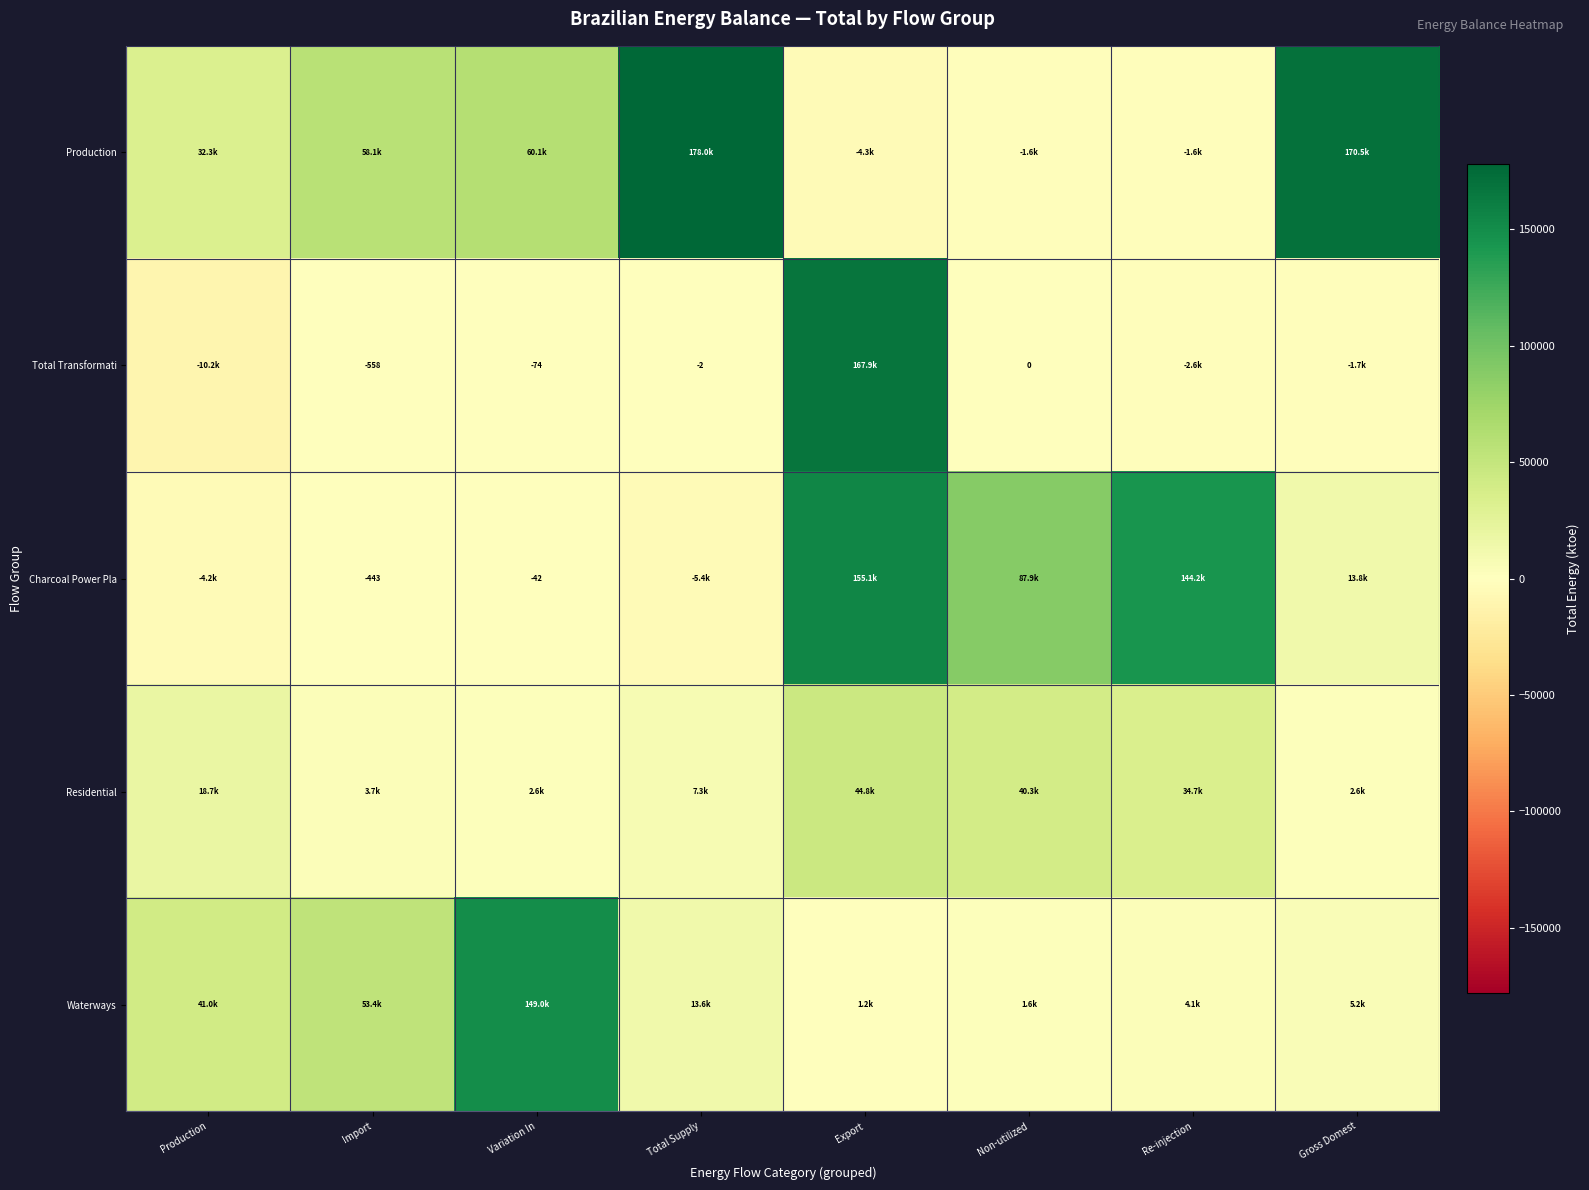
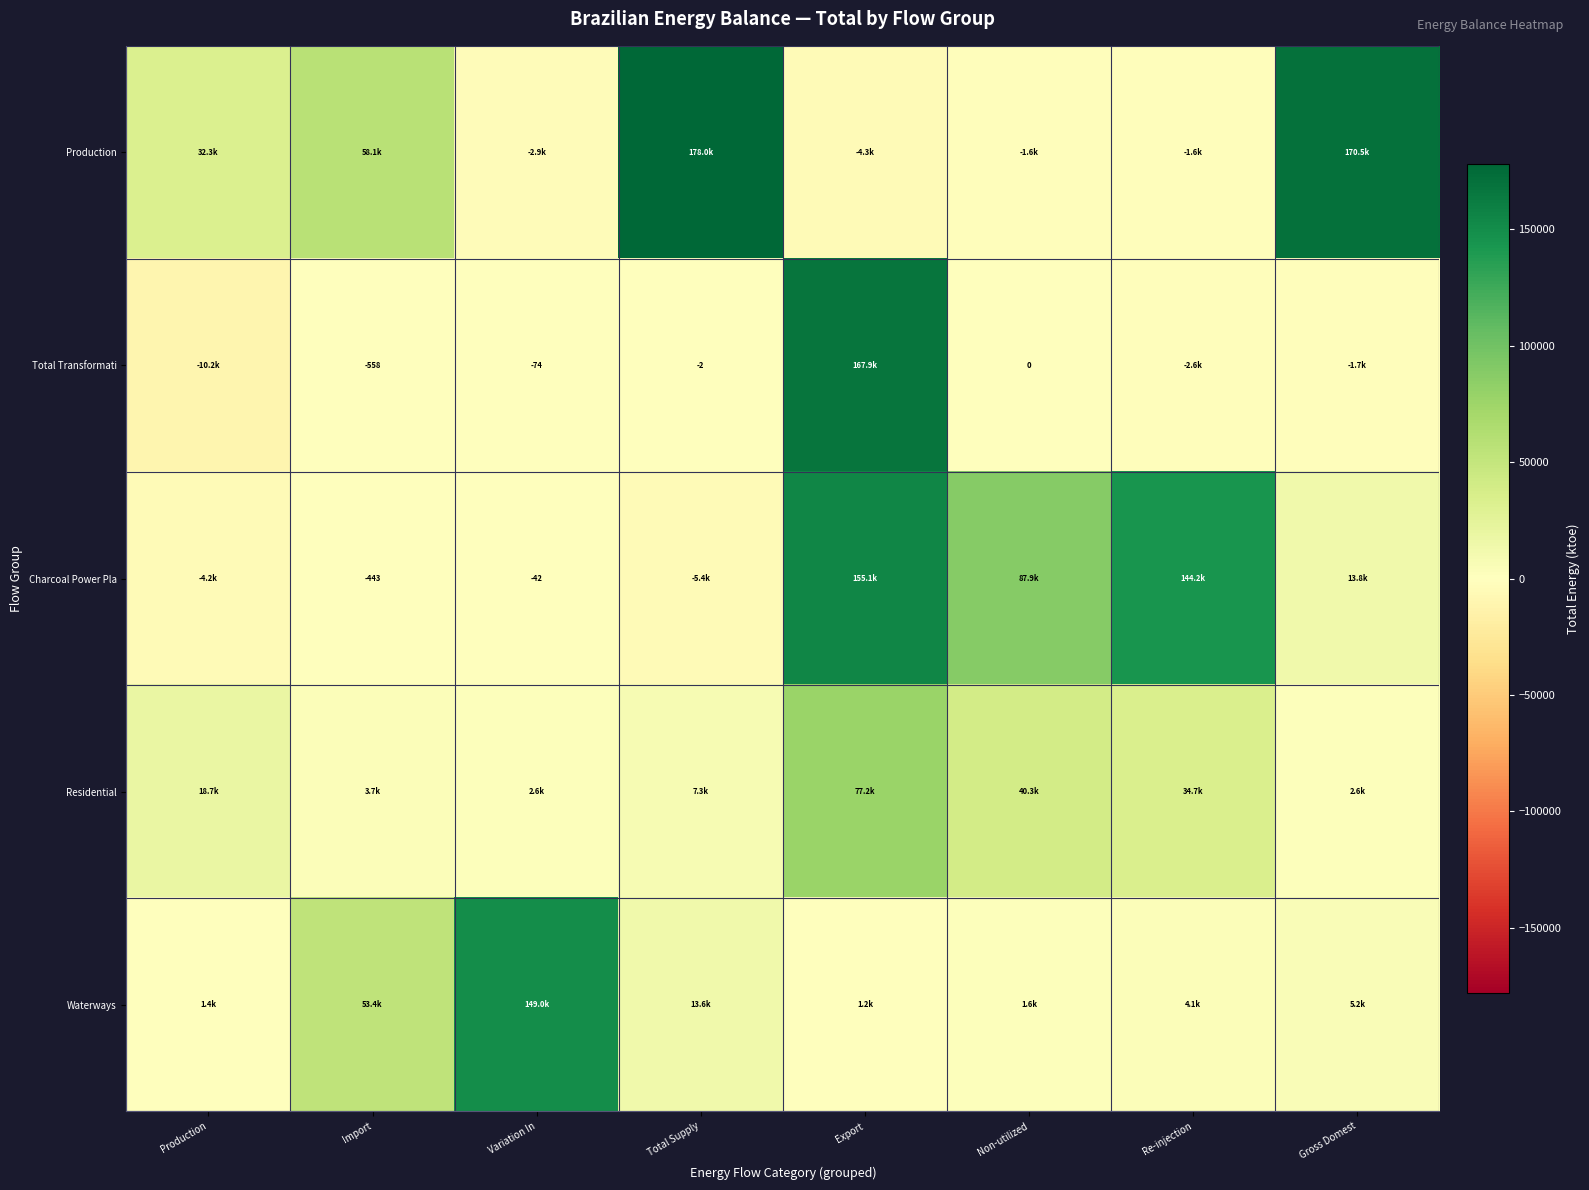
  {
    "Production": {
      "Production": "32.3k",
      "Import": "58.1k",
-     "Variation In": "60.1k",
+     "Variation In": "-2.9k",
      "Total Supply": "178.0k",
      "Export": "-4.3k",
      "Non-utilized": "-1.6k",
      "Re-injection": "-1.6k",
      "Gross Domest": "170.5k"
    },
    "Total Transformati": {
      "Production": "-10.2k",
      "Import": "-558",
      "Variation In": "-74",
      "Total Supply": "-2",
      "Export": "167.9k",
      "Non-utilized": "0",
      "Re-injection": "-2.6k",
      "Gross Domest": "-1.7k"
    },
    "Charcoal Power Pla": {
      "Production": "-4.2k",
      "Import": "-443",
      "Variation In": "-42",
      "Total Supply": "-5.4k",
      "Export": "155.1k",
      "Non-utilized": "87.9k",
      "Re-injection": "144.2k",
      "Gross Domest": "13.8k"
    },
    "Residential": {
      "Production": "18.7k",
      "Import": "3.7k",
      "Variation In": "2.6k",
      "Total Supply": "7.3k",
-     "Export": "44.8k",
+     "Export": "77.2k",
      "Non-utilized": "40.3k",
      "Re-injection": "34.7k",
      "Gross Domest": "2.6k"
    },
    "Waterways": {
-     "Production": "41.0k",
+     "Production": "1.4k",
      "Import": "53.4k",
      "Variation In": "149.0k",
      "Total Supply": "13.6k",
      "Export": "1.2k",
      "Non-utilized": "1.6k",
      "Re-injection": "4.1k",
      "Gross Domest": "5.2k"
    }
  }
